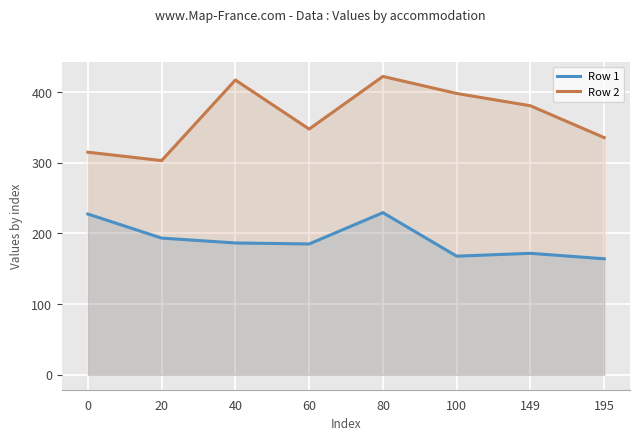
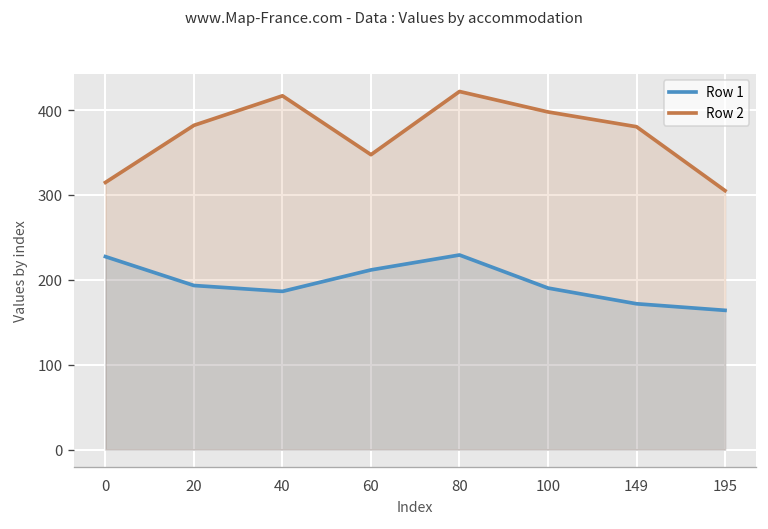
  {
    "Row 1": {
      "0": 230,
      "20": 190,
      "40": 190,
-     "60": 190,
+     "60": 210,
      "80": 230,
-     "100": 170,
+     "100": 190,
      "149": 170,
      "195": 160
    },
    "Row 2": {
      "0": 310,
-     "20": 300,
+     "20": 380,
      "40": 420,
      "60": 350,
      "80": 420,
      "100": 400,
      "149": 380,
-     "195": 340
+     "195": 310
    }
  }
